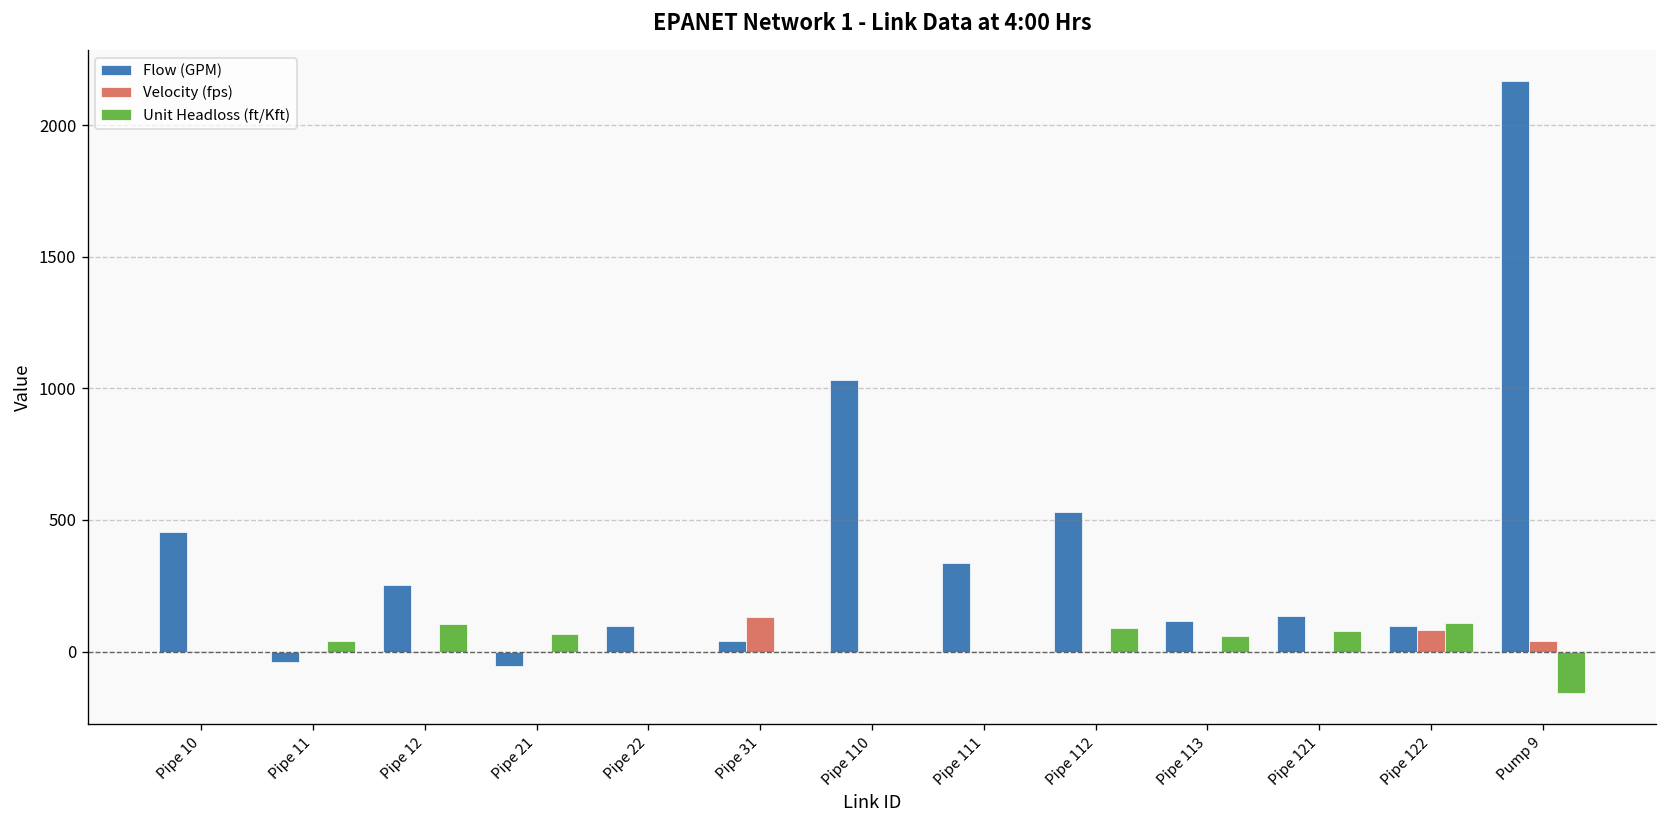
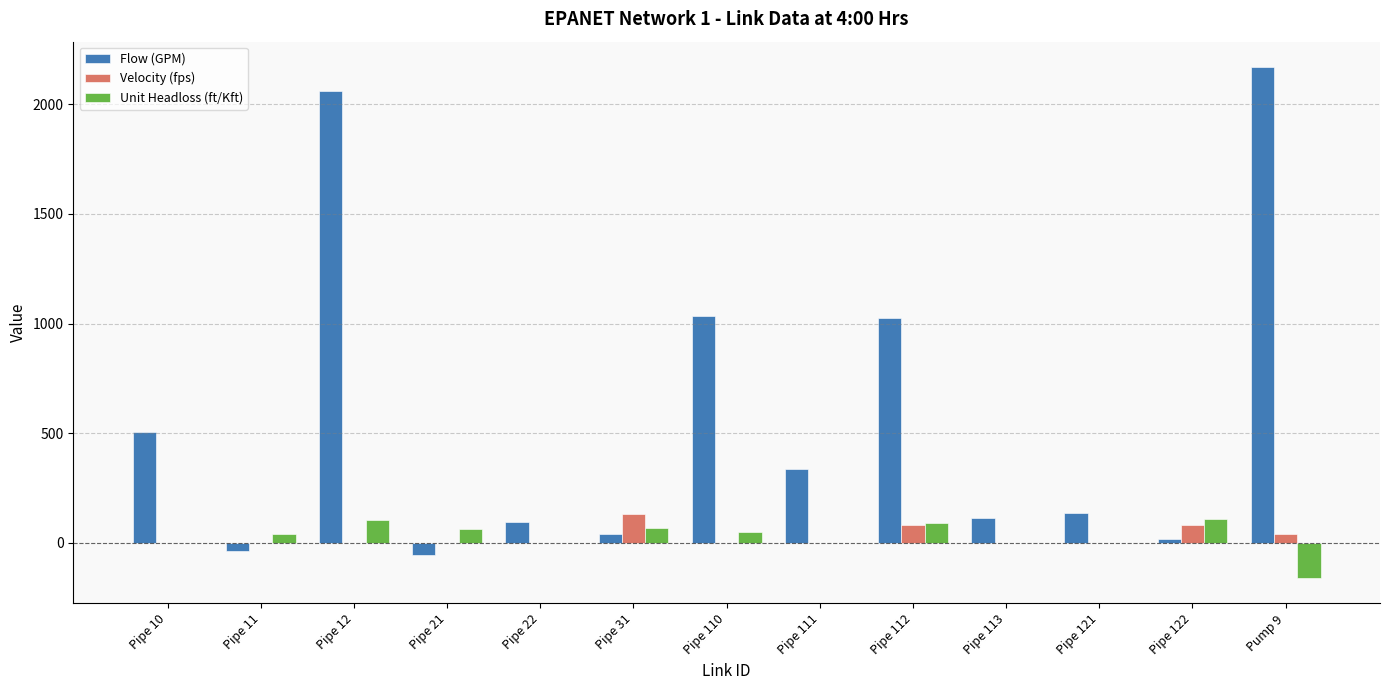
  {
    "Flow (GPM)": {
-     "Pipe 10": 450,
+     "Pipe 10": 510,
      "Pipe 11": -40,
-     "Pipe 12": 250,
+     "Pipe 12": 2060,
      "Pipe 21": -60,
      "Pipe 22": 100,
      "Pipe 31": 40,
      "Pipe 110": 1030,
      "Pipe 111": 330,
-     "Pipe 112": 530,
+     "Pipe 112": 1020,
      "Pipe 113": 110,
      "Pipe 121": 140,
-     "Pipe 122": 100,
+     "Pipe 122": 20,
      "Pump 9": 2170
    },
    "Velocity (fps)": {
      "Pipe 31": 130,
-     "Pipe 112": 0,
+     "Pipe 112": 80,
      "Pipe 122": 80,
      "Pump 9": 40
    },
    "Unit Headloss (ft/Kft)": {
      "Pipe 11": 40,
      "Pipe 12": 100,
      "Pipe 21": 70,
-     "Pipe 31": 0,
-     "Pipe 110": 0,
+     "Pipe 31": 70,
+     "Pipe 110": 50,
      "Pipe 112": 90,
-     "Pipe 113": 60,
-     "Pipe 121": 80,
+     "Pipe 113": 0,
+     "Pipe 121": 0,
      "Pipe 122": 110,
      "Pump 9": -160
    }
  }
